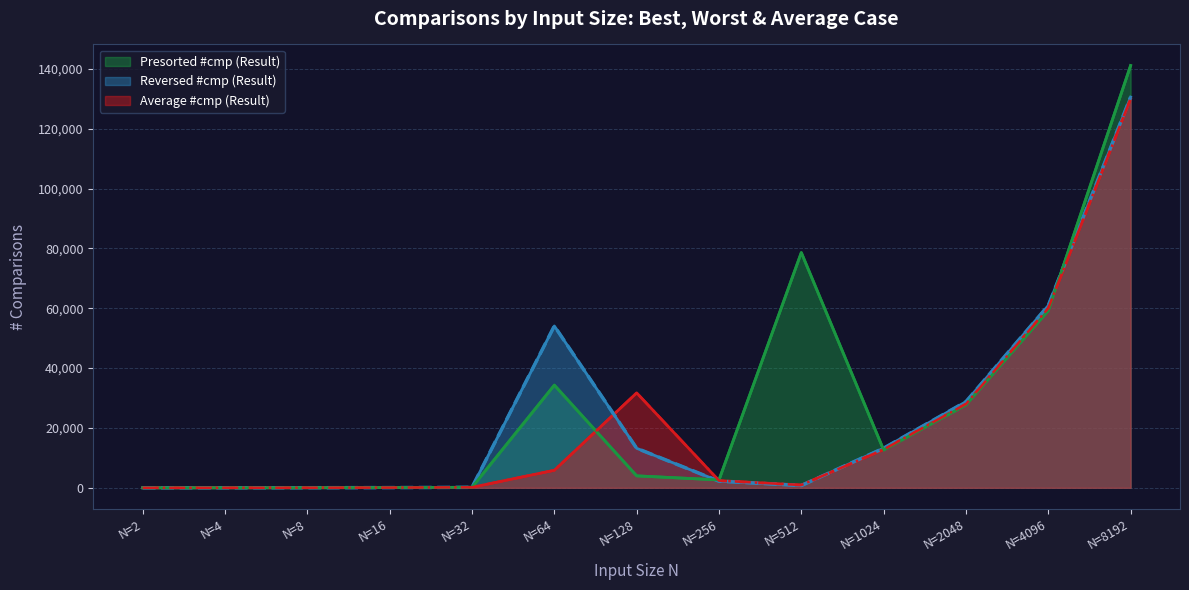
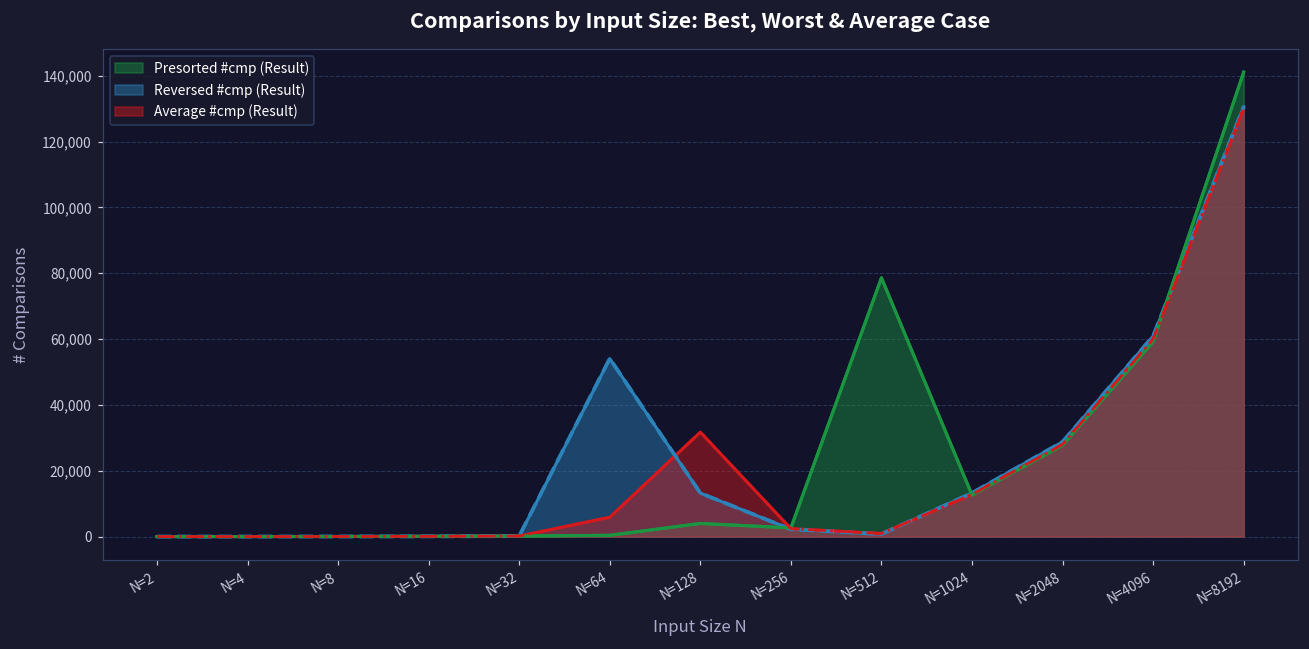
  {
    "Presorted #cmp (Result)": {
-     "N=64": "34,000",
+     "N=64": "0",
      "N=128": "4,000",
      "N=512": "79,000",
      "N=8192": "141,000"
    },
    "Reversed #cmp (Result)": {
      "N=64": "54,000",
      "N=128": "13,000",
      "N=4096": "61,000"
    },
    "Average #cmp (Result)": {
      "N=64": "6,000",
      "N=128": "32,000"
    }
  }
